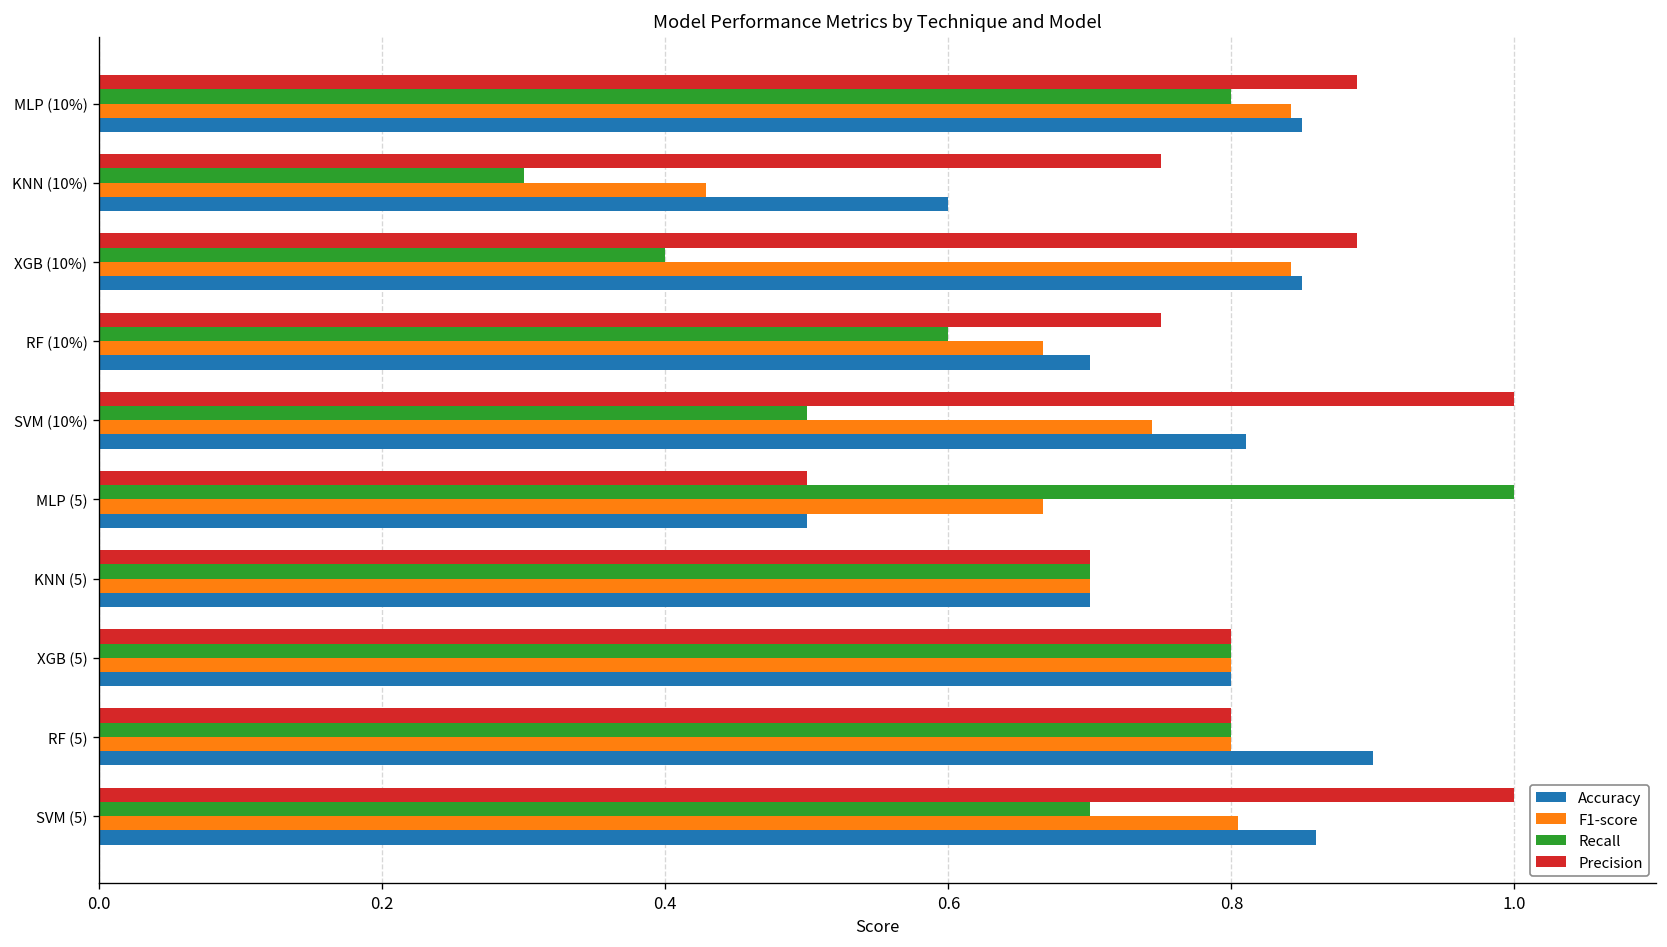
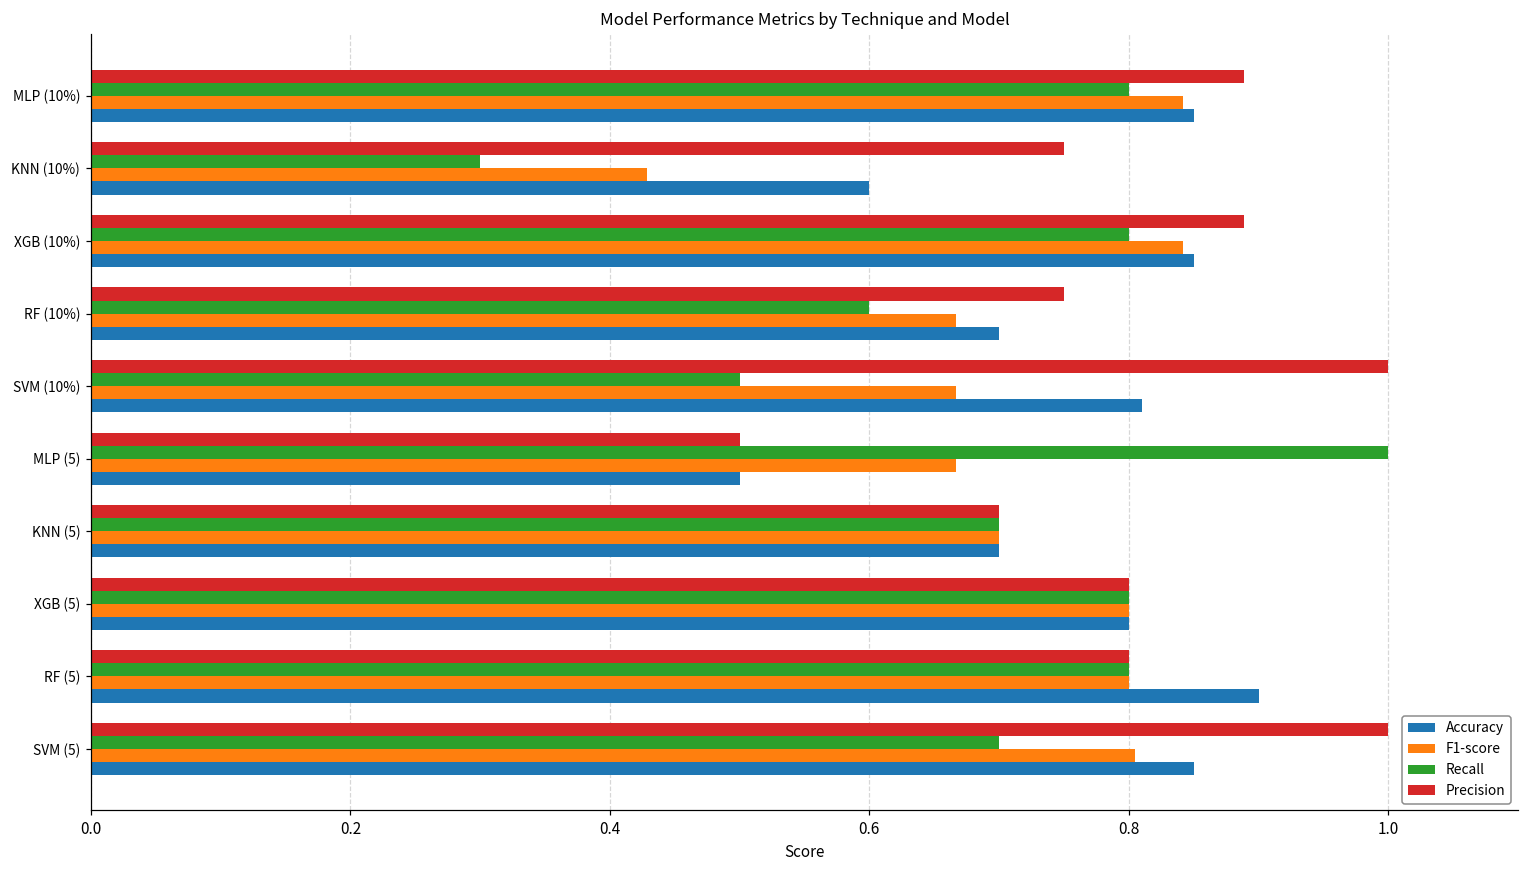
  {
    "Accuracy": {
      "MLP (10%)": 0.85,
      "KNN (10%)": 0.60,
      "XGB (10%)": 0.85,
      "RF (10%)": 0.70,
      "SVM (10%)": 0.81,
      "MLP (5)": 0.50,
      "KNN (5)": 0.70,
      "XGB (5)": 0.80,
      "RF (5)": 0.90,
-     "SVM (5)": 0.86
+     "SVM (5)": 0.85
    },
    "F1-score": {
      "MLP (10%)": 0.842,
      "KNN (10%)": 0.429,
      "XGB (10%)": 0.842,
      "RF (10%)": 0.667,
-     "SVM (10%)": 0.744,
+     "SVM (10%)": 0.667,
      "MLP (5)": 0.667,
      "KNN (5)": 0.700,
      "XGB (5)": 0.800,
      "RF (5)": 0.800,
      "SVM (5)": 0.805
    },
    "Recall": {
      "MLP (10%)": 0.8,
      "KNN (10%)": 0.3,
-     "XGB (10%)": 0.4,
+     "XGB (10%)": 0.8,
      "RF (10%)": 0.6,
      "SVM (10%)": 0.5,
      "MLP (5)": 1.0,
      "KNN (5)": 0.7,
      "XGB (5)": 0.8,
      "RF (5)": 0.8,
      "SVM (5)": 0.7
    },
    "Precision": {
      "MLP (10%)": 0.889,
      "KNN (10%)": 0.750,
      "XGB (10%)": 0.889,
      "RF (10%)": 0.750,
      "SVM (10%)": 1.000,
      "MLP (5)": 0.500,
      "KNN (5)": 0.700,
      "XGB (5)": 0.800,
      "RF (5)": 0.800,
      "SVM (5)": 1.000
    }
  }
